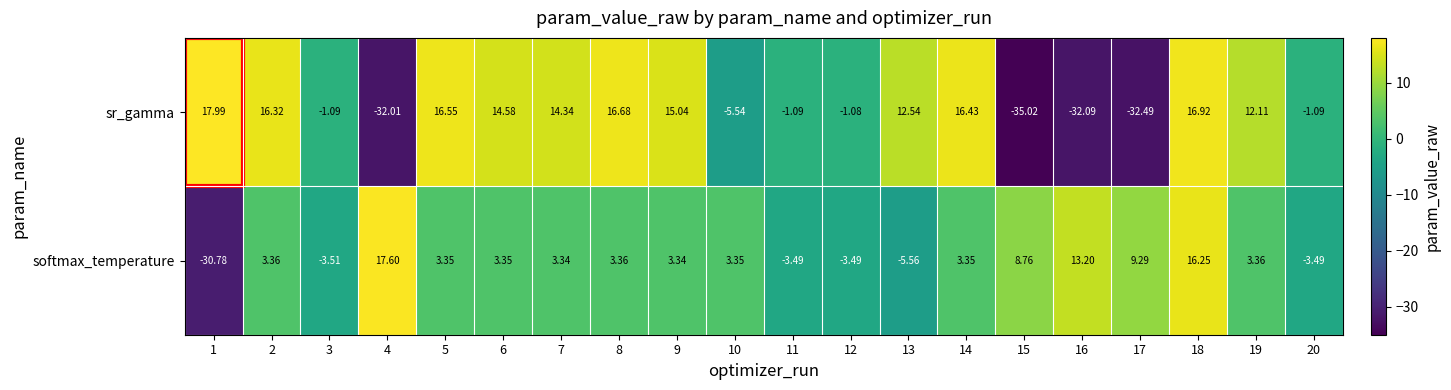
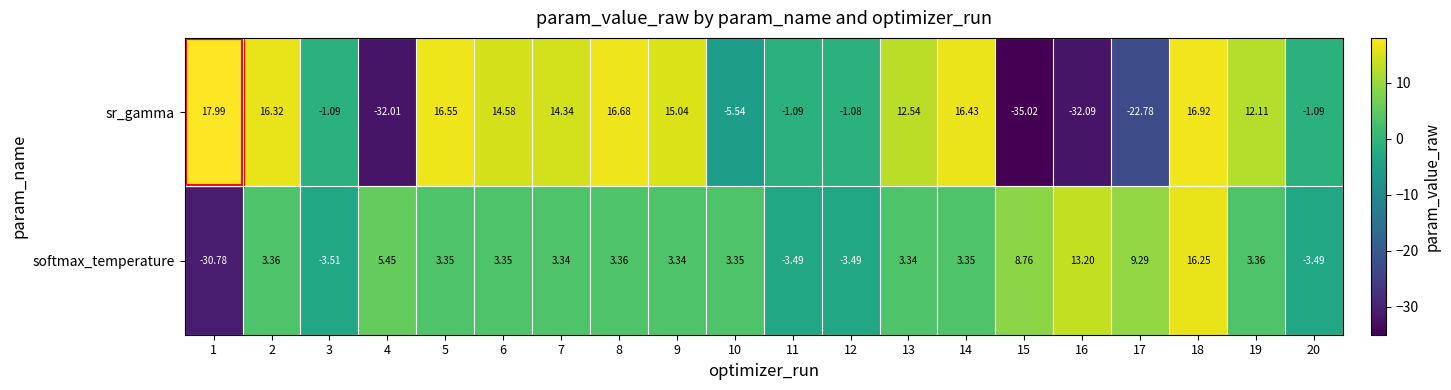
  {
    "sr_gamma": {
      "1": 17.99,
      "2": 16.32,
      "3": -1.09,
      "4": -32.01,
      "5": 16.55,
      "6": 14.58,
      "7": 14.34,
      "8": 16.68,
      "9": 15.04,
      "10": -5.54,
      "11": -1.09,
      "12": -1.08,
      "13": 12.54,
      "14": 16.43,
      "15": -35.02,
      "16": -32.09,
-     "17": -32.49,
+     "17": -22.78,
      "18": 16.92,
      "19": 12.11,
      "20": -1.09
    },
    "softmax_temperature": {
      "1": -30.78,
      "2": 3.36,
      "3": -3.51,
-     "4": 17.60,
+     "4": 5.45,
      "5": 3.35,
      "6": 3.35,
      "7": 3.34,
      "8": 3.36,
      "9": 3.34,
      "10": 3.35,
      "11": -3.49,
      "12": -3.49,
-     "13": -5.56,
+     "13": 3.34,
      "14": 3.35,
      "15": 8.76,
      "16": 13.20,
      "17": 9.29,
      "18": 16.25,
      "19": 3.36,
      "20": -3.49
    }
  }
